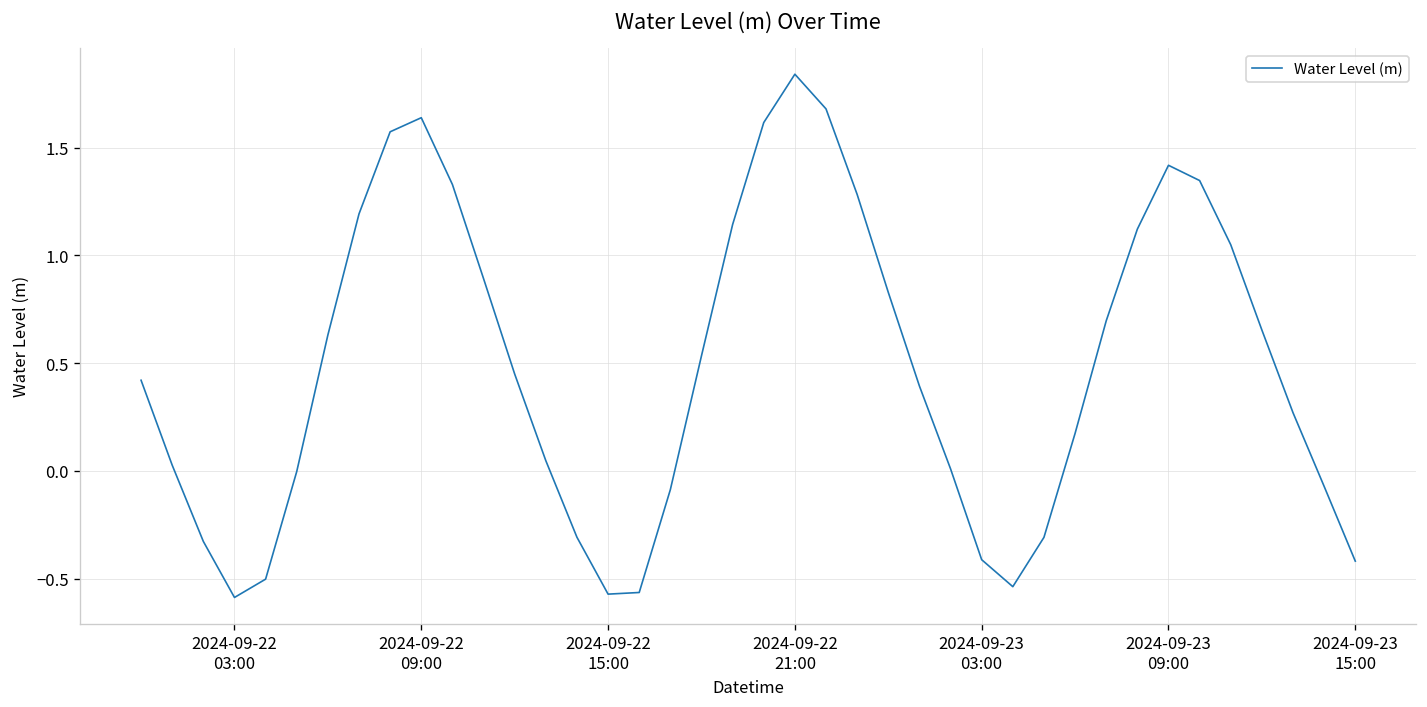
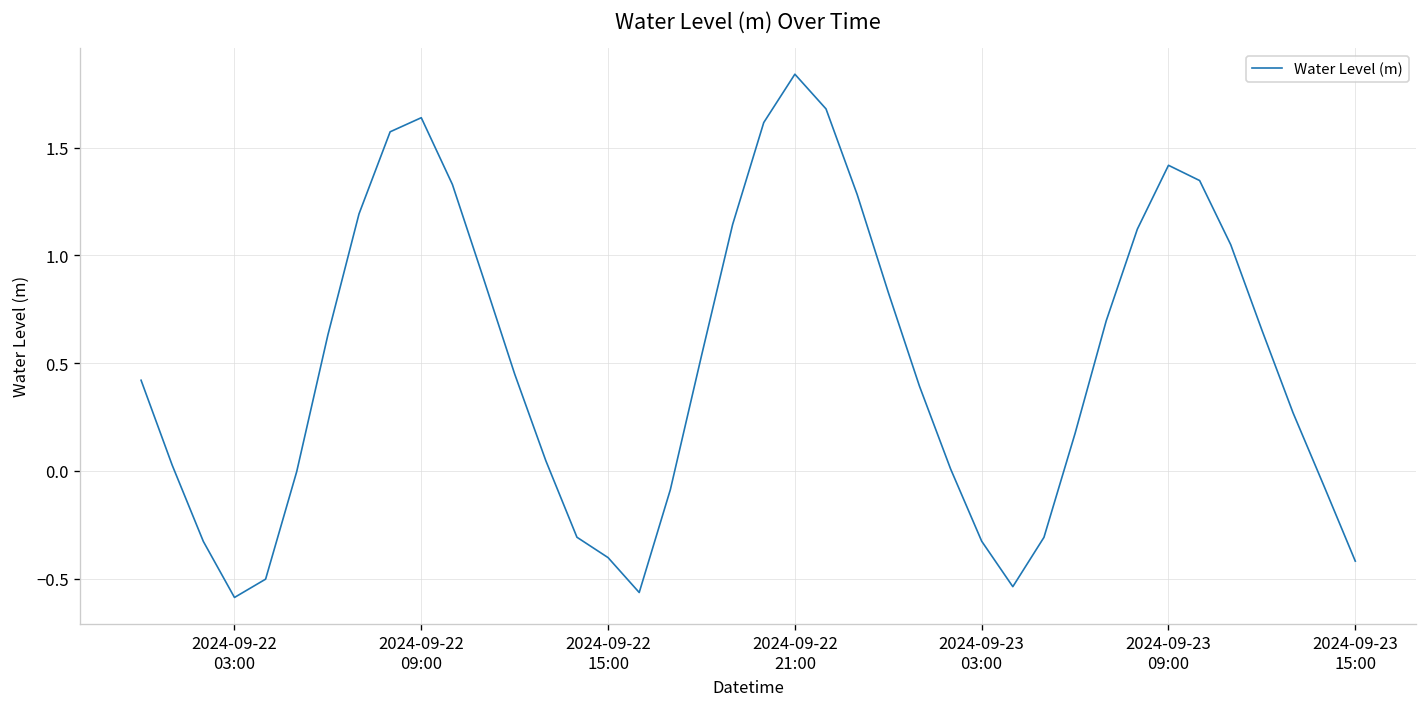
  {
    "2024-09-22 03:00": -0.59,
    "2024-09-22 09:00": 1.64,
-   "2024-09-22 15:00": -0.57,
+   "2024-09-22 15:00": -0.40,
    "2024-09-22 21:00": 1.84,
-   "2024-09-23 03:00": -0.41,
+   "2024-09-23 03:00": -0.33,
    "2024-09-23 09:00": 1.42,
    "2024-09-23 15:00": -0.42
  }
